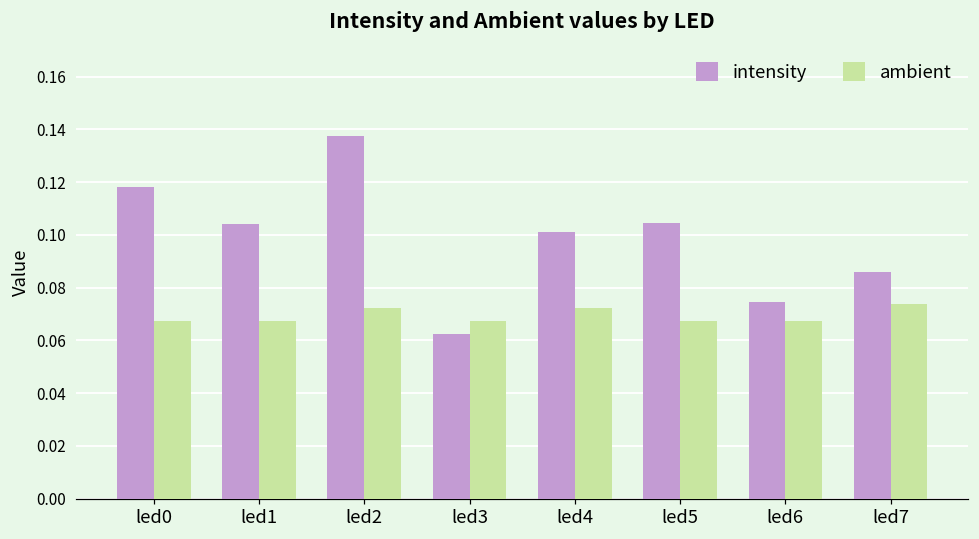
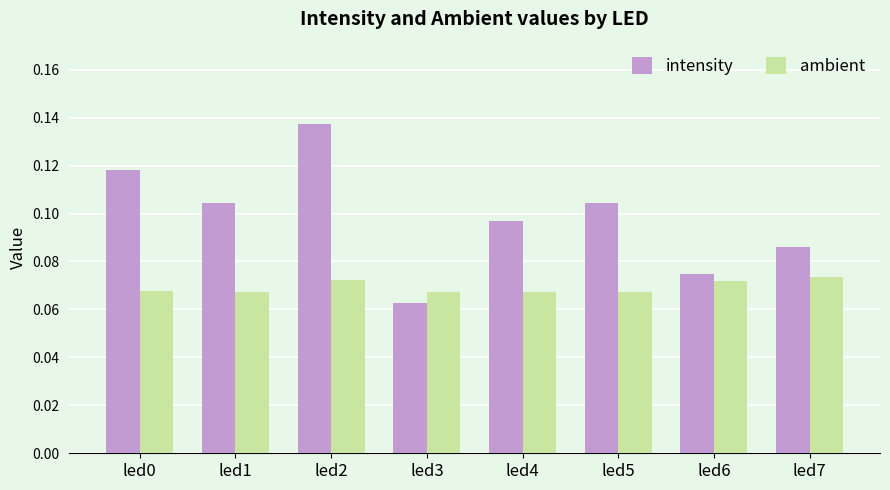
  {
    "intensity": {
      "led0": 0.118,
      "led1": 0.104,
      "led2": 0.137,
      "led3": 0.063,
-     "led4": 0.101,
+     "led4": 0.097,
      "led5": 0.104,
      "led6": 0.075,
      "led7": 0.086
    },
    "ambient": {
      "led0": 0.067,
      "led1": 0.067,
      "led2": 0.072,
      "led3": 0.067,
-     "led4": 0.072,
+     "led4": 0.067,
      "led5": 0.067,
-     "led6": 0.067,
+     "led6": 0.072,
      "led7": 0.074
    }
  }
